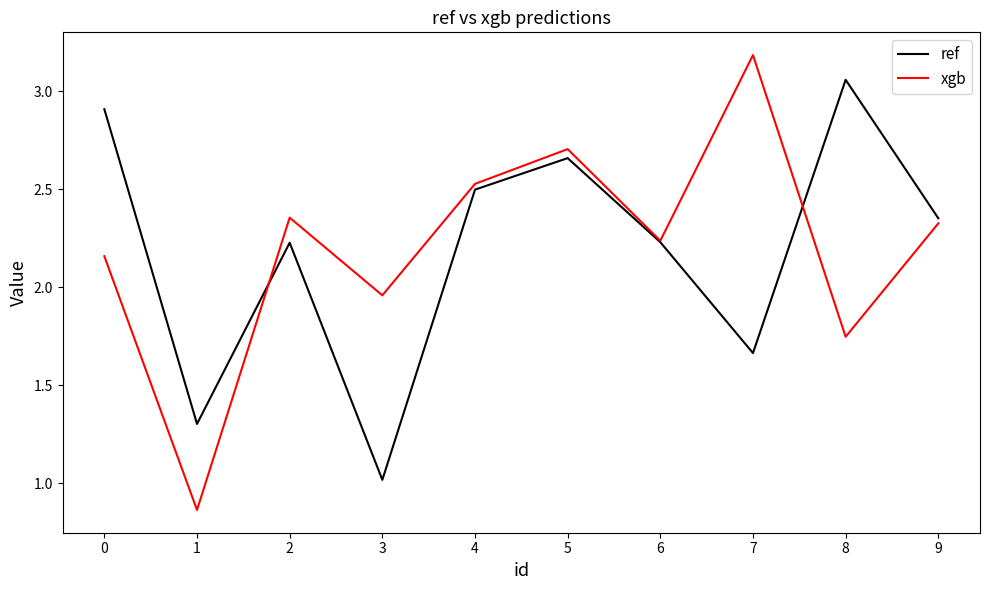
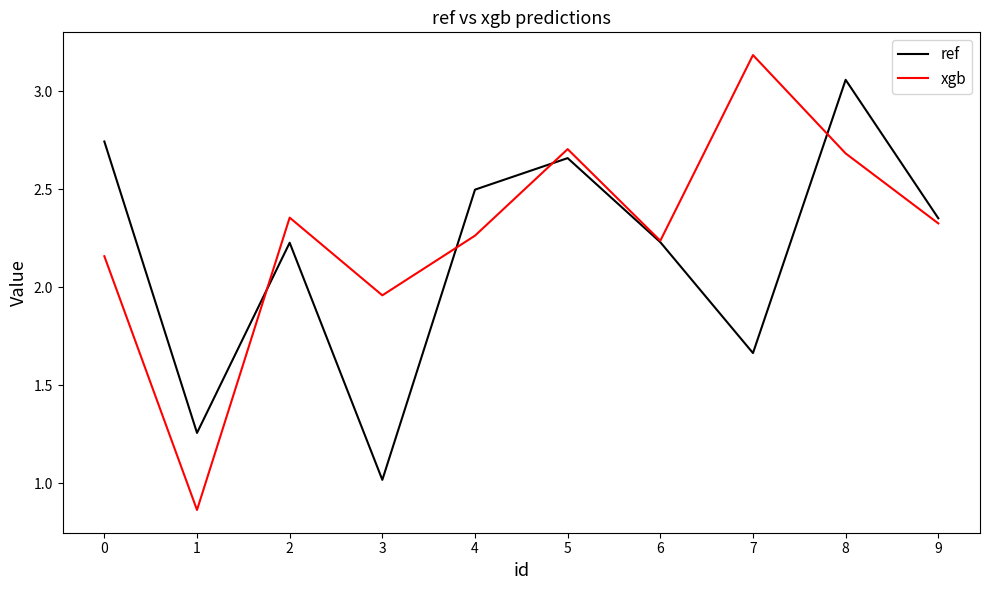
  {
    "ref": {
-     "0": 2.91,
-     "1": 1.30,
+     "0": 2.74,
+     "1": 1.26,
      "2": 2.23,
      "3": 1.02,
      "4": 2.50,
      "5": 2.66,
      "7": 1.66,
      "8": 3.06,
      "9": 2.35
    },
    "xgb": {
      "0": 2.16,
      "1": 0.86,
      "2": 2.36,
      "3": 1.96,
-     "4": 2.53,
+     "4": 2.26,
      "5": 2.71,
      "7": 3.19,
-     "8": 1.75,
+     "8": 2.68,
      "9": 2.33
    }
  }
